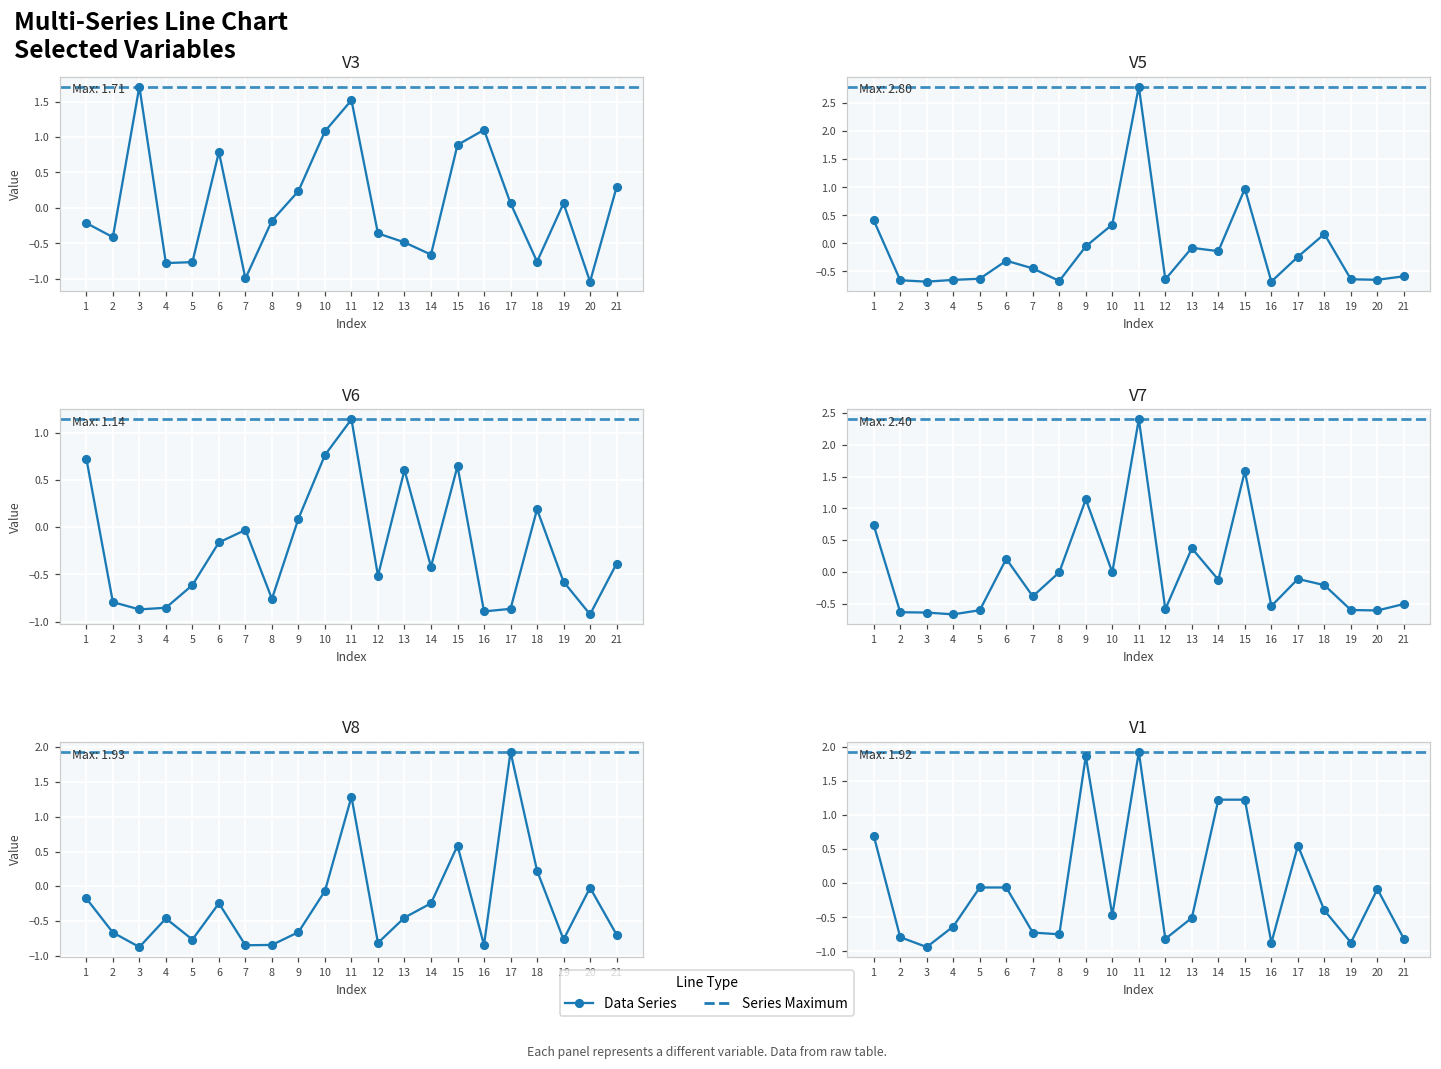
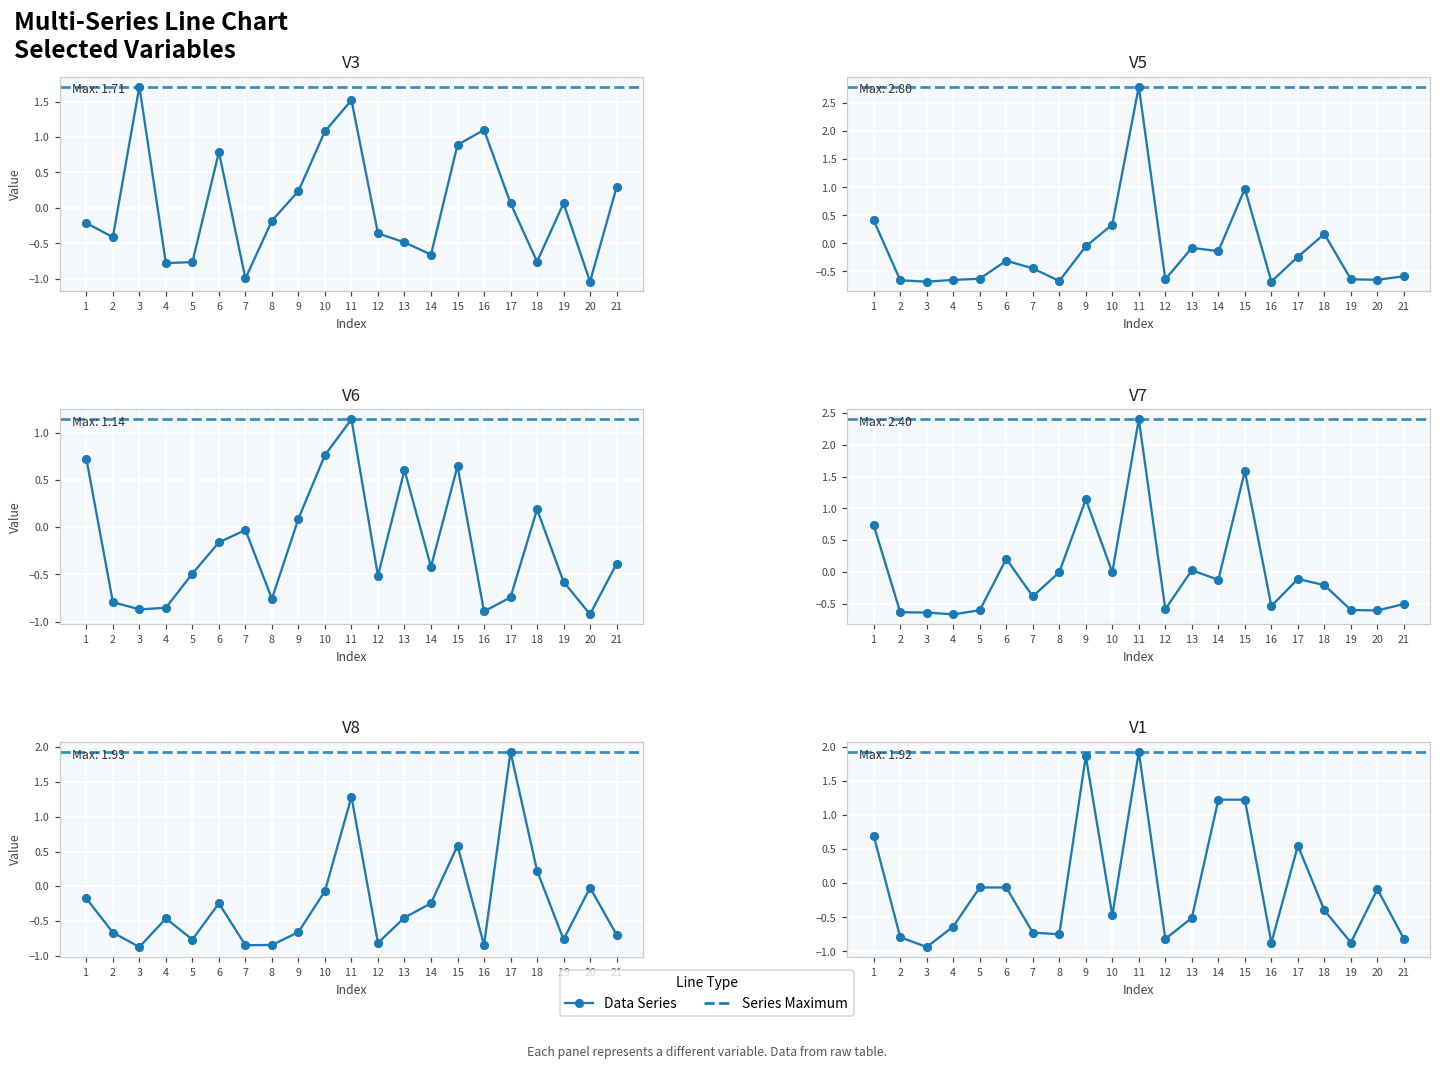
  {
    "V3": {
      "3": 1.71
    },
    "V5": {
      "1": 0.4,
      "2": -0.7,
      "3": -0.7,
      "4": -0.7,
      "5": -0.6,
      "6": -0.3,
      "7": -0.4,
      "8": -0.7,
      "9": -0.1,
      "10": 0.3,
      "11": 2.8,
      "12": -0.6,
      "13": -0.1,
      "14": -0.1,
      "15": 1.0,
      "16": -0.7,
      "17": -0.2,
      "18": 0.2,
      "19": -0.6,
      "20": -0.6,
      "21": -0.6
    },
    "V6": {
      "1": 0.7,
      "2": -0.8,
      "3": -0.9,
      "4": -0.9,
-     "5": -0.6,
+     "5": -0.5,
      "6": -0.2,
      "7": 0.0,
      "8": -0.8,
      "9": 0.1,
      "10": 0.8,
      "11": 1.1,
      "12": -0.5,
      "13": 0.6,
      "14": -0.4,
      "15": 0.6,
      "16": -0.9,
-     "17": -0.9,
+     "17": -0.7,
      "18": 0.2,
      "19": -0.6,
      "20": -0.9,
      "21": -0.4
    },
    "V7": {
      "1": 0.7,
      "2": -0.6,
      "3": -0.6,
      "4": -0.7,
      "5": -0.6,
      "6": 0.2,
      "7": -0.4,
      "8": 0.0,
      "9": 1.1,
      "10": 0.0,
      "11": 2.4,
      "12": -0.6,
-     "13": 0.4,
+     "13": 0.0,
      "14": -0.1,
      "15": 1.6,
      "16": -0.5,
      "17": -0.1,
      "18": -0.2,
      "19": -0.6,
      "20": -0.6,
      "21": -0.5
    },
    "V8": {
      "1": -0.2,
      "2": -0.7,
      "3": -0.9,
      "4": -0.5,
      "5": -0.8,
      "6": -0.2,
      "7": -0.8,
      "8": -0.8,
      "9": -0.7,
      "10": -0.1,
      "11": 1.3,
      "12": -0.8,
      "13": -0.5,
      "14": -0.2,
      "15": 0.6,
      "16": -0.8,
      "17": 1.9,
      "18": 0.2,
      "19": -0.8,
      "20": 0.0,
      "21": -0.7
    },
    "V1": {
      "1": 0.7,
      "2": -0.8,
      "3": -0.9,
      "4": -0.6,
      "5": -0.1,
      "6": -0.1,
      "7": -0.7,
      "8": -0.7,
      "9": 1.9,
      "10": -0.5,
      "11": 1.9,
      "12": -0.8,
      "13": -0.5,
      "14": 1.2,
      "15": 1.2,
      "16": -0.9,
      "17": 0.5,
      "18": -0.4,
      "19": -0.9,
      "20": -0.1,
      "21": -0.8
    }
  }
